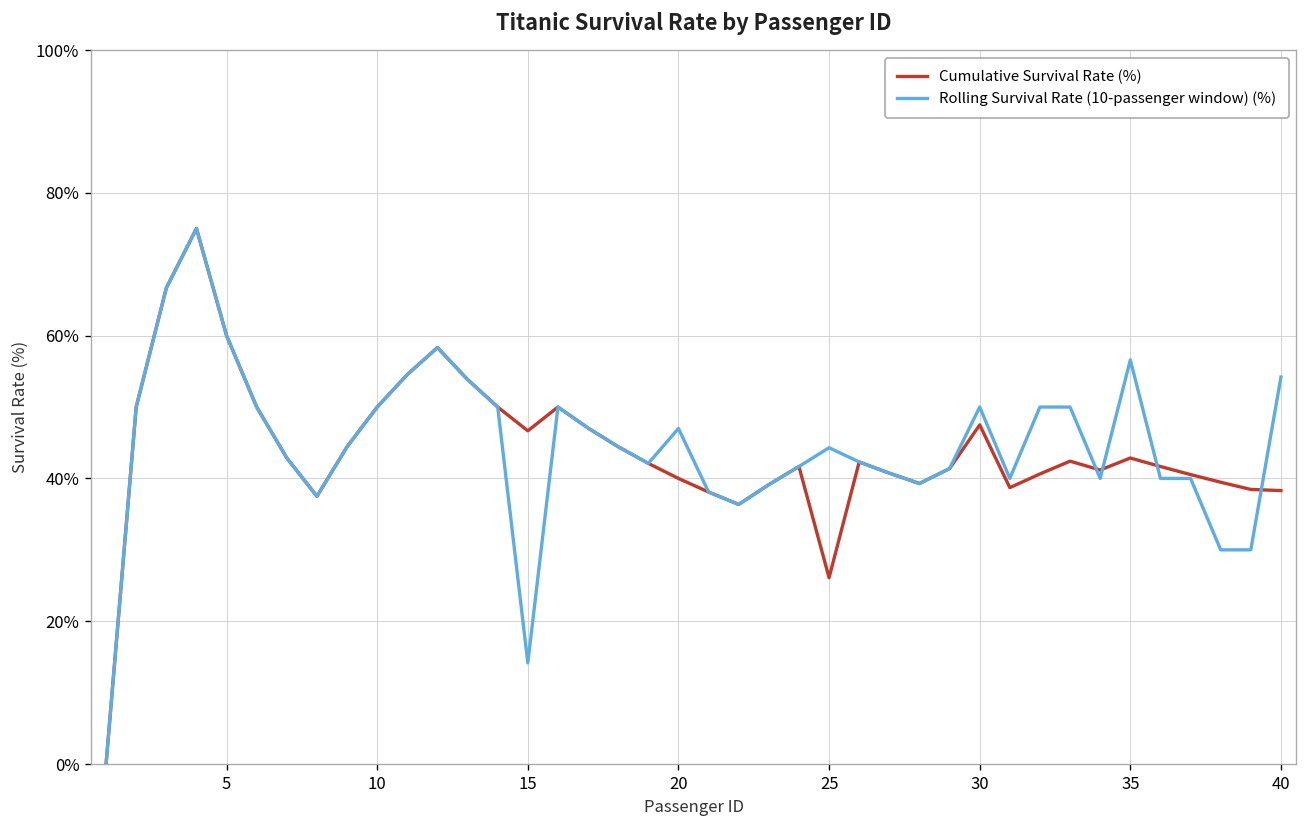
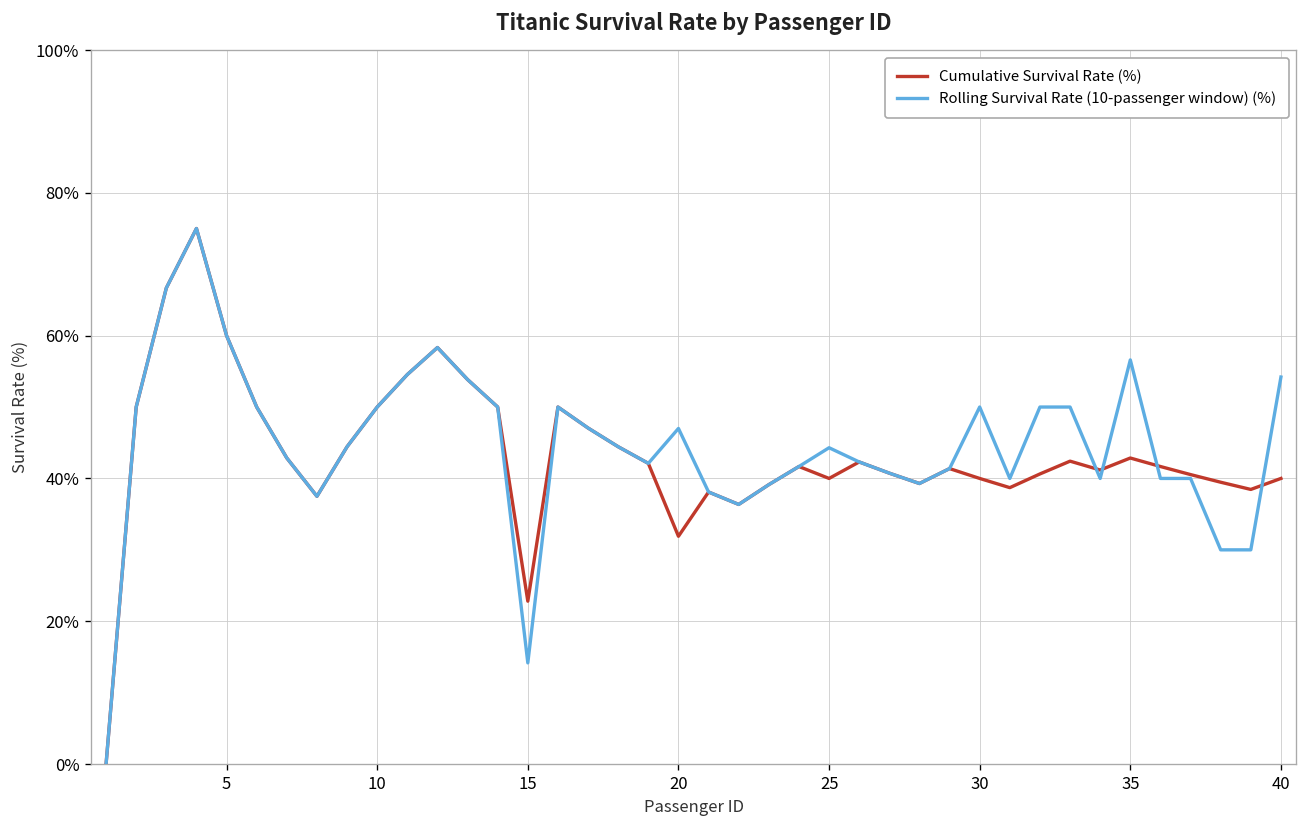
  {
    "Cumulative Survival Rate (%)": {
-     "15": "47%",
-     "20": "40%",
-     "25": "26%",
-     "30": "48%",
+     "15": "23%",
+     "20": "32%",
+     "25": "40%",
+     "30": "40%",
      "35": "43%",
-     "40": "38%"
+     "40": "40%"
    },
    "Rolling Survival Rate (10-passenger window) (%)": {
      "15": "14%",
      "20": "47%",
      "25": "44%",
      "30": "50%",
      "35": "57%",
      "40": "54%"
    }
  }
